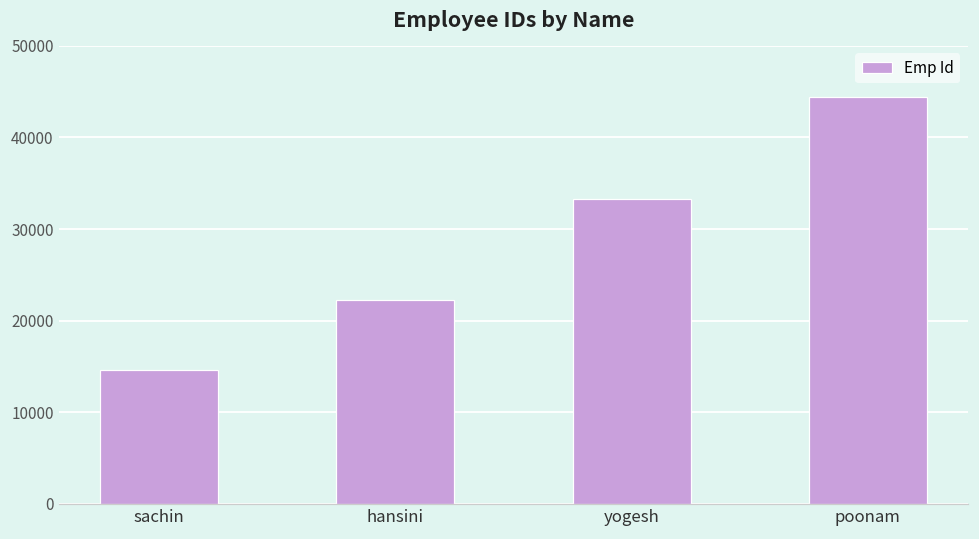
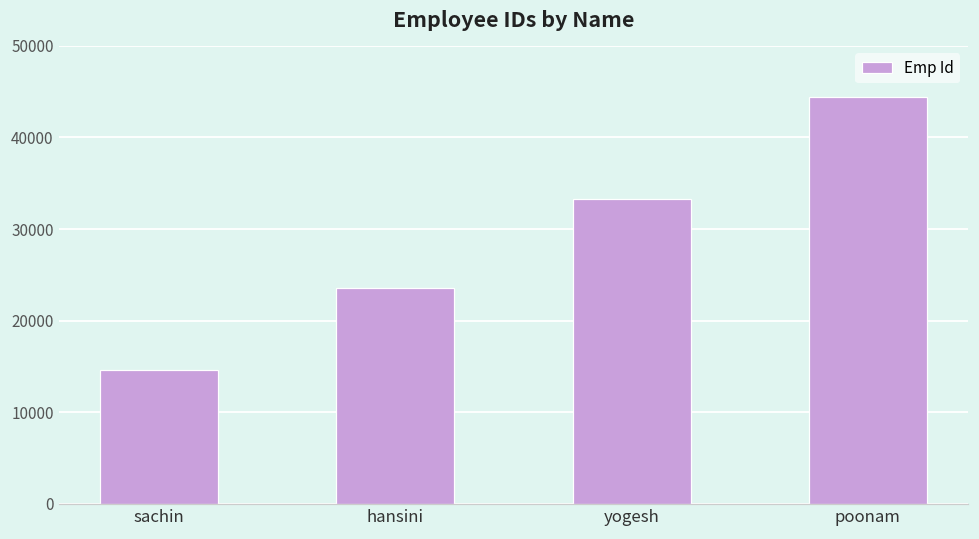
  {
    "sachin": 15000,
-   "hansini": 22000,
+   "hansini": 24000,
    "yogesh": 33000,
    "poonam": 44000
  }
